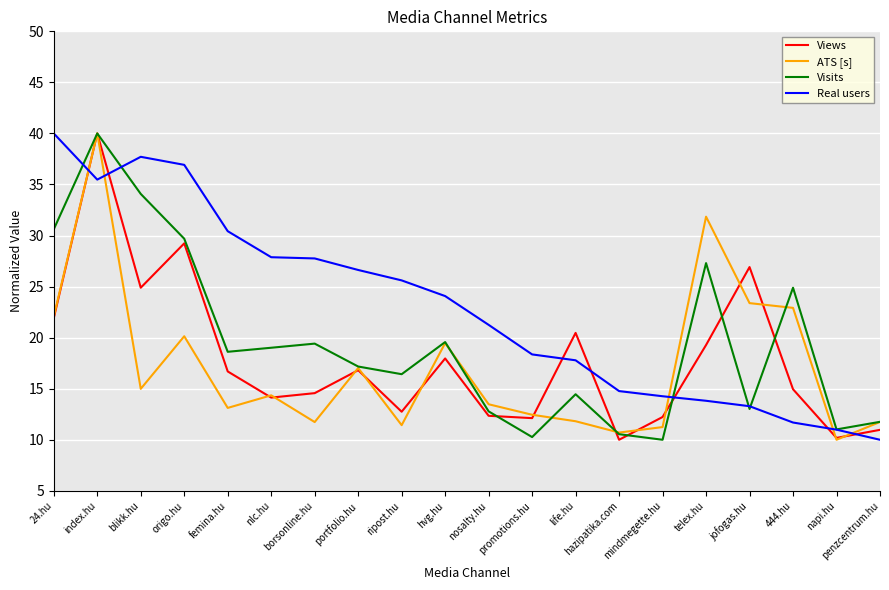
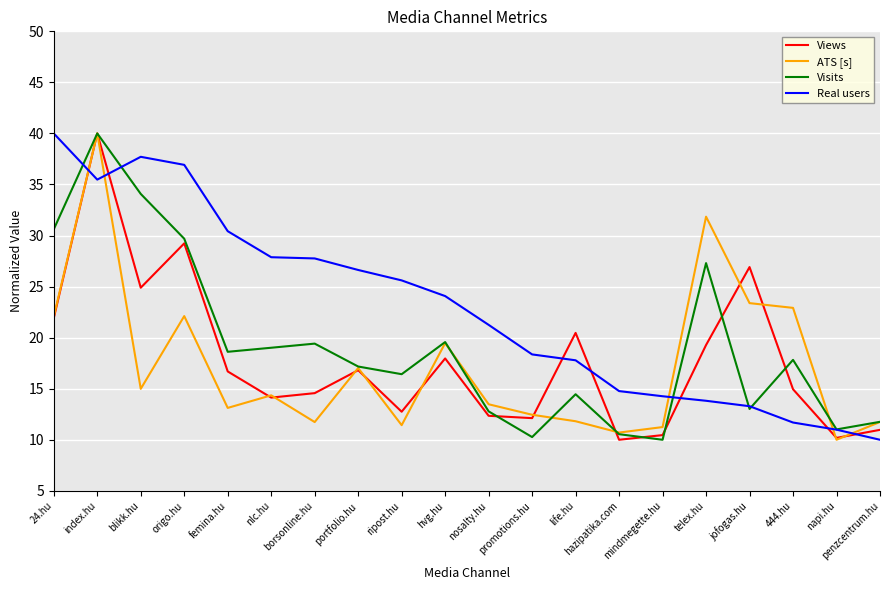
  {
    "Views": {
      "blikk.hu": 24.9,
      "origo.hu": 29.2,
      "femina.hu": 16.7,
      "borsonline.hu": 14.6,
      "ripost.hu": 12.7,
      "hvg.hu": 18.0,
      "nosalty.hu": 12.3,
      "promotions.hu": 12.1,
      "life.hu": 20.5,
      "hazipatika.com": 10.0,
-     "mindmegette.hu": 12.2,
+     "mindmegette.hu": 10.5,
      "telex.hu": 19.3,
      "jofogas.hu": 26.9,
      "444.hu": 14.9,
      "penzcentrum.hu": 11.0
    },
    "ATS [s]": {
      "blikk.hu": 15.0,
-     "origo.hu": 20.1,
+     "origo.hu": 22.1,
      "femina.hu": 13.1,
      "borsonline.hu": 11.7,
      "ripost.hu": 11.4,
      "nosalty.hu": 13.5,
      "promotions.hu": 12.4,
      "life.hu": 11.8,
      "mindmegette.hu": 11.2,
      "telex.hu": 31.8,
      "jofogas.hu": 23.4,
      "444.hu": 22.9
    },
    "Visits": {
      "24.hu": 30.6,
      "blikk.hu": 34.1,
      "origo.hu": 29.7,
      "femina.hu": 18.6,
      "nlc.hu": 19.0,
      "borsonline.hu": 19.4,
      "ripost.hu": 16.4,
      "nosalty.hu": 12.8,
      "promotions.hu": 10.3,
      "life.hu": 14.5,
      "mindmegette.hu": 10.0,
      "telex.hu": 27.3,
      "jofogas.hu": 13.0,
-     "444.hu": 24.9
+     "444.hu": 17.8
    },
    "Real users": {
      "24.hu": 40.0,
      "index.hu": 35.5,
      "blikk.hu": 37.7,
      "origo.hu": 36.9,
      "femina.hu": 30.4,
      "nlc.hu": 27.9,
      "borsonline.hu": 27.8,
      "portfolio.hu": 26.6,
      "ripost.hu": 25.6,
      "hvg.hu": 24.1,
      "nosalty.hu": 21.3,
      "promotions.hu": 18.4,
      "life.hu": 17.8,
      "hazipatika.com": 14.8,
      "mindmegette.hu": 14.3,
      "telex.hu": 13.8,
      "jofogas.hu": 13.3,
      "444.hu": 11.7,
      "penzcentrum.hu": 10.0
    }
  }
